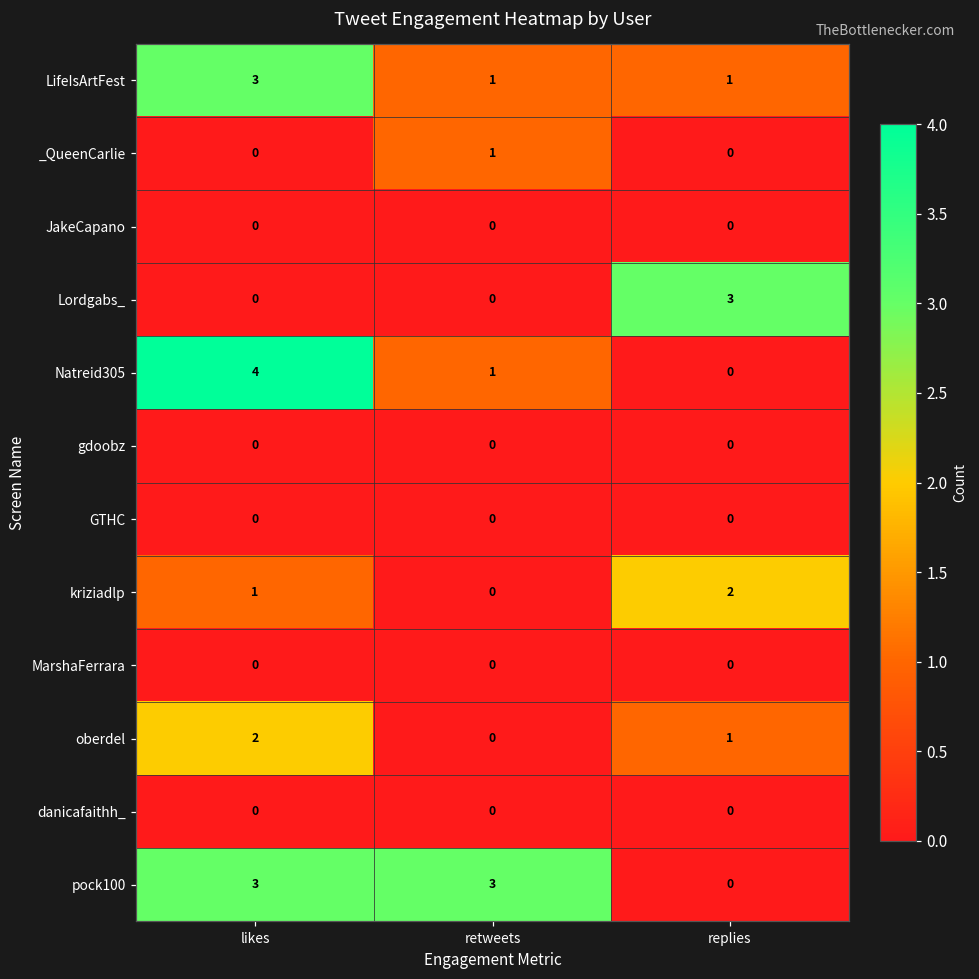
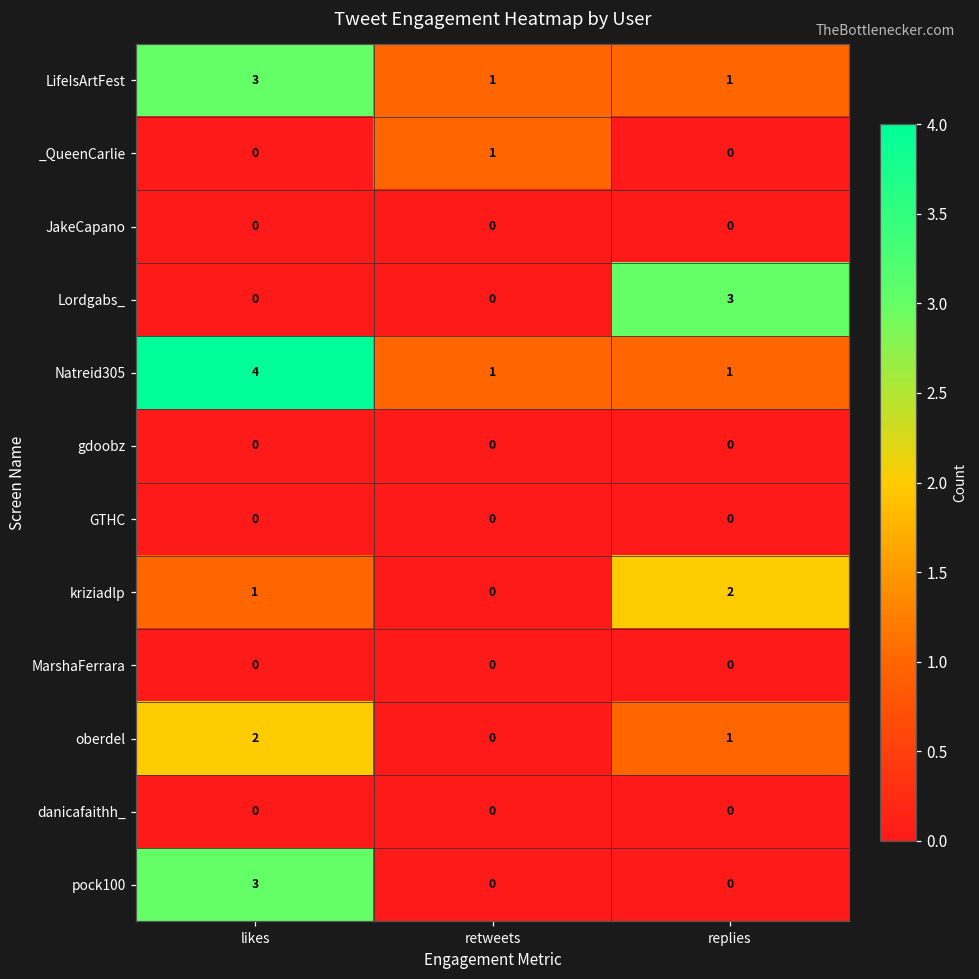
  {
    "LifeIsArtFest": {
      "likes": 3,
      "retweets": 1,
      "replies": 1
    },
    "_QueenCarlie": {
      "likes": 0,
      "retweets": 1,
      "replies": 0
    },
    "JakeCapano": {
      "likes": 0,
      "retweets": 0,
      "replies": 0
    },
    "Lordgabs_": {
      "likes": 0,
      "retweets": 0,
      "replies": 3
    },
    "Natreid305": {
      "likes": 4,
      "retweets": 1,
-     "replies": 0
+     "replies": 1
    },
    "gdoobz": {
      "likes": 0,
      "retweets": 0,
      "replies": 0
    },
    "GTHC": {
      "likes": 0,
      "retweets": 0,
      "replies": 0
    },
    "kriziadlp": {
      "likes": 1,
      "retweets": 0,
      "replies": 2
    },
    "MarshaFerrara": {
      "likes": 0,
      "retweets": 0,
      "replies": 0
    },
    "oberdel": {
      "likes": 2,
      "retweets": 0,
      "replies": 1
    },
    "danicafaithh_": {
      "likes": 0,
      "retweets": 0,
      "replies": 0
    },
    "pock100": {
      "likes": 3,
-     "retweets": 3,
+     "retweets": 0,
      "replies": 0
    }
  }
